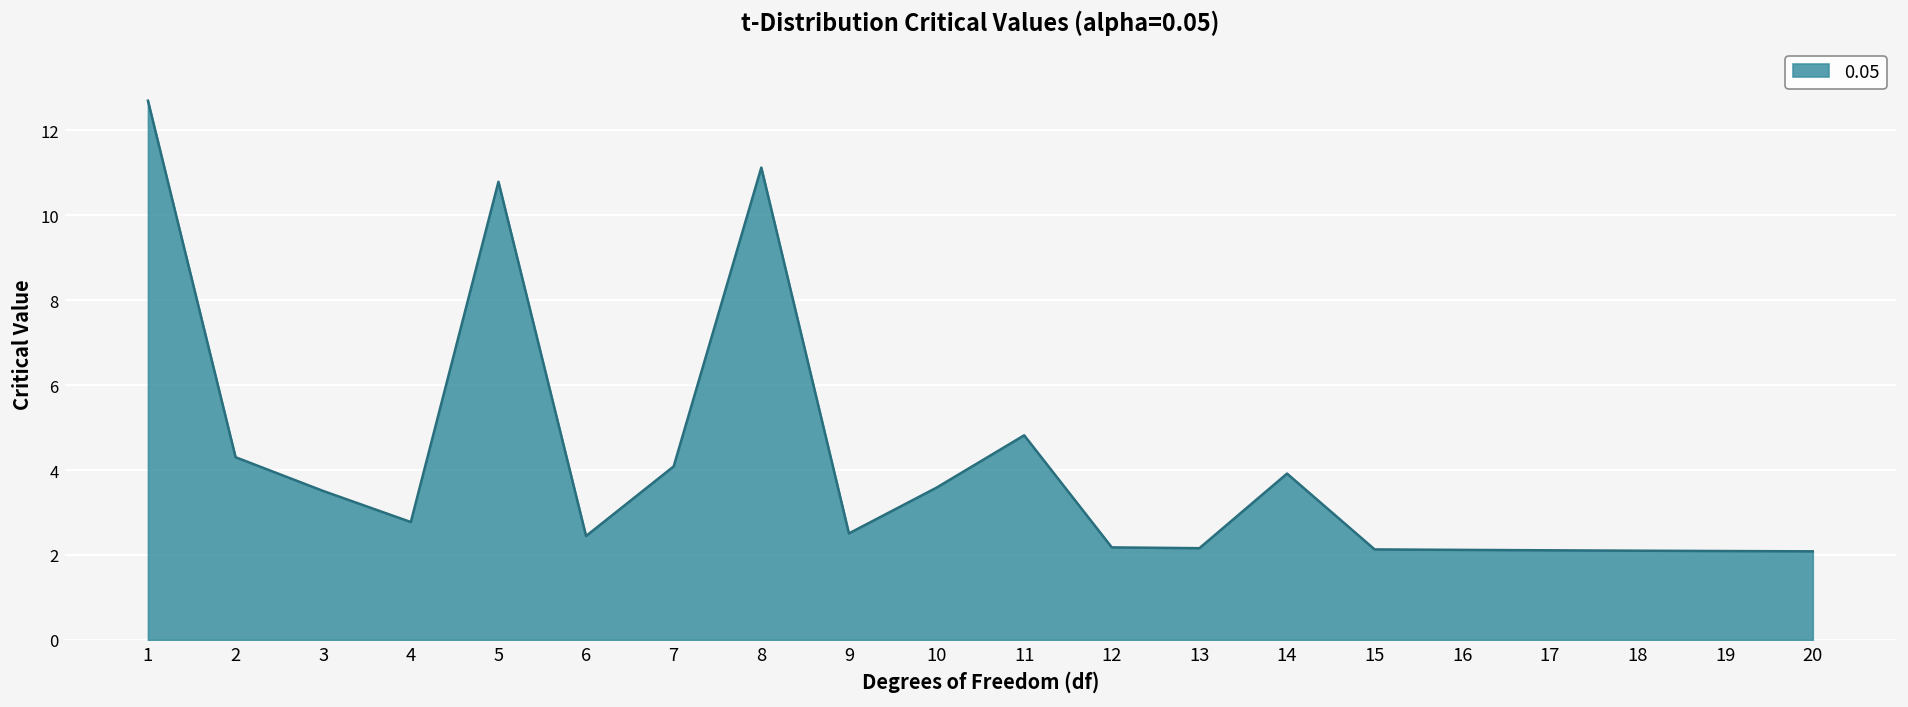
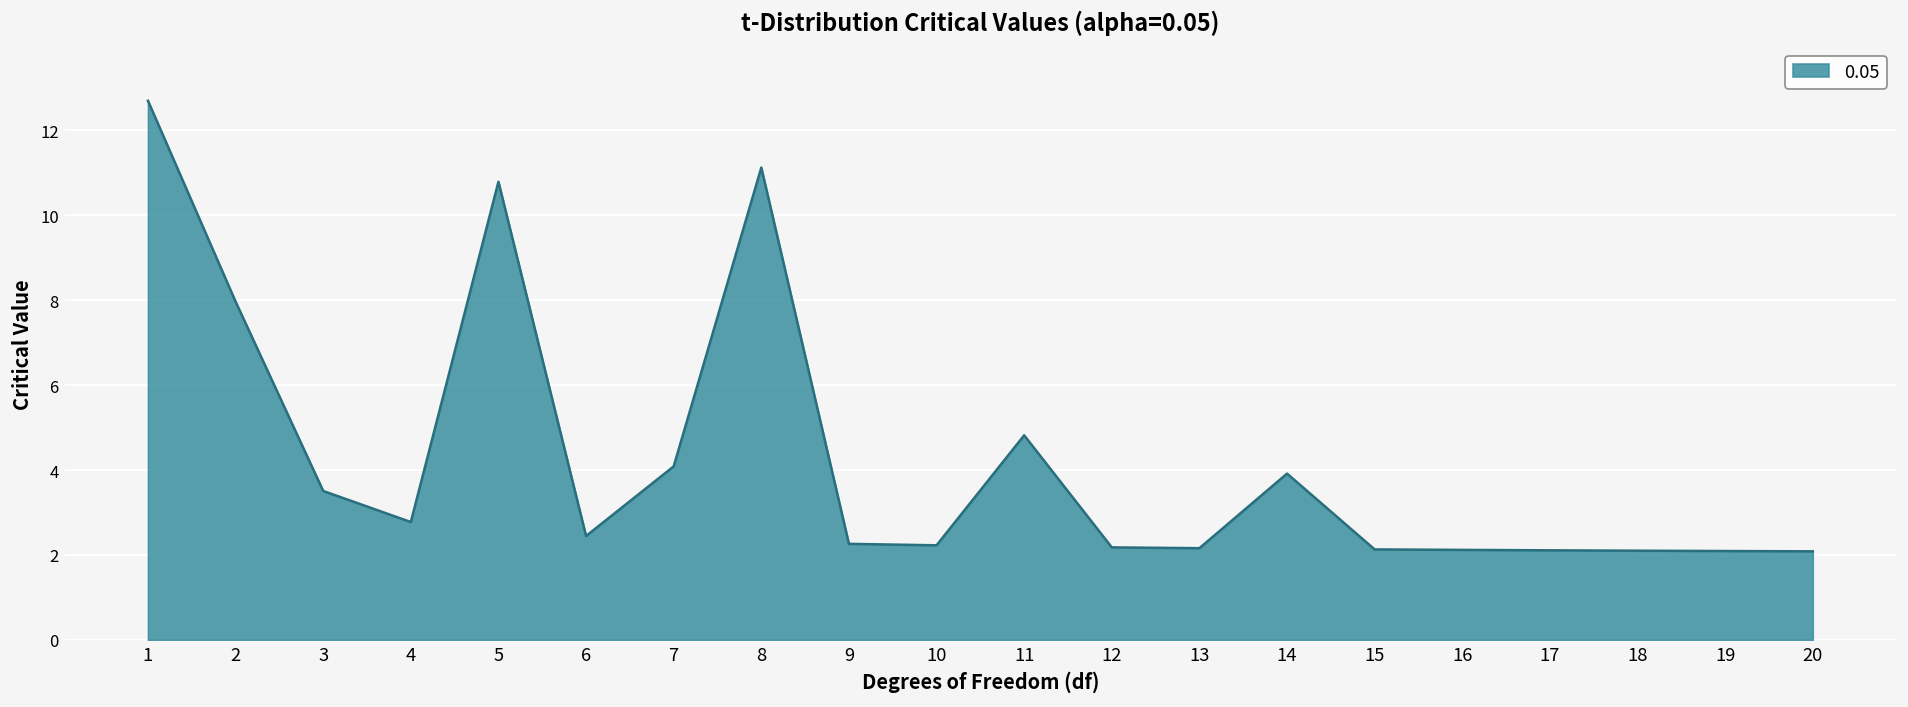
  {
    "1": 12.7,
-   "2": 4.3,
+   "2": 8.0,
    "3": 3.5,
    "4": 2.8,
    "5": 10.8,
    "6": 2.4,
    "7": 4.1,
    "8": 11.1,
-   "9": 2.5,
-   "10": 3.6,
+   "9": 2.3,
+   "10": 2.2,
    "11": 4.8,
    "12": 2.2,
    "13": 2.2,
    "14": 3.9,
    "15": 2.1,
    "16": 2.1,
    "17": 2.1,
    "18": 2.1,
    "19": 2.1,
    "20": 2.1
  }
